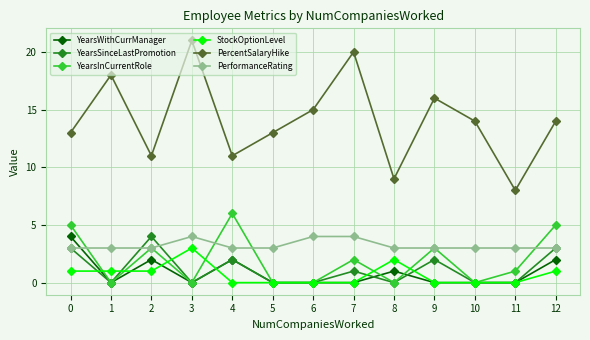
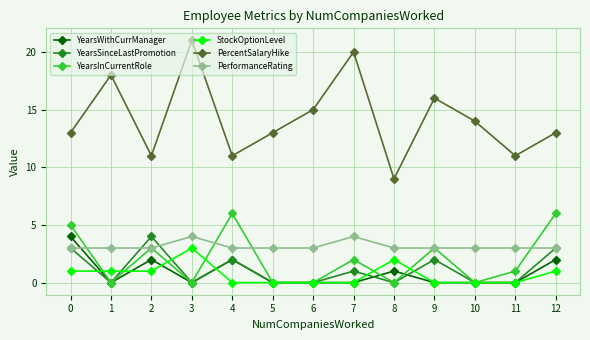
  {
    "YearsWithCurrManager": {
      "0": 4,
      "2": 2,
      "8": 1,
      "12": 2
    },
    "YearsSinceLastPromotion": {
      "2": 4,
      "7": 1,
      "9": 2
    },
    "YearsInCurrentRole": {
      "0": 5,
      "4": 6,
      "7": 2,
      "11": 1,
-     "12": 5
+     "12": 6
    },
    "StockOptionLevel": {
      "0": 1,
      "1": 1,
      "2": 1,
      "3": 3,
      "4": 0,
      "8": 2,
      "12": 1
    },
    "PercentSalaryHike": {
      "0": 13,
      "1": 18,
      "2": 11,
      "4": 11,
      "5": 13,
      "6": 15,
      "7": 20,
      "8": 9,
      "9": 16,
      "10": 14,
-     "11": 8,
-     "12": 14
+     "11": 11,
+     "12": 13
    },
    "PerformanceRating": {
      "1": 3,
      "3": 4,
      "4": 3,
      "5": 3,
-     "6": 4,
+     "6": 3,
      "7": 4,
      "8": 3,
      "10": 3,
      "11": 3
    }
  }
